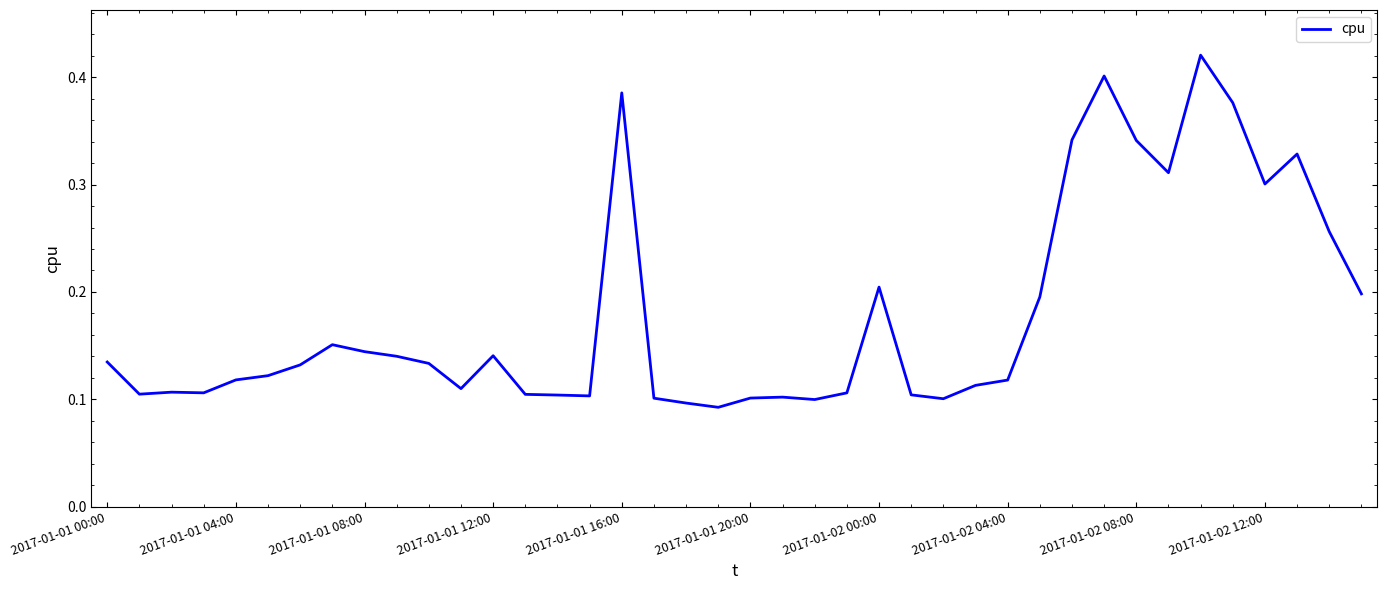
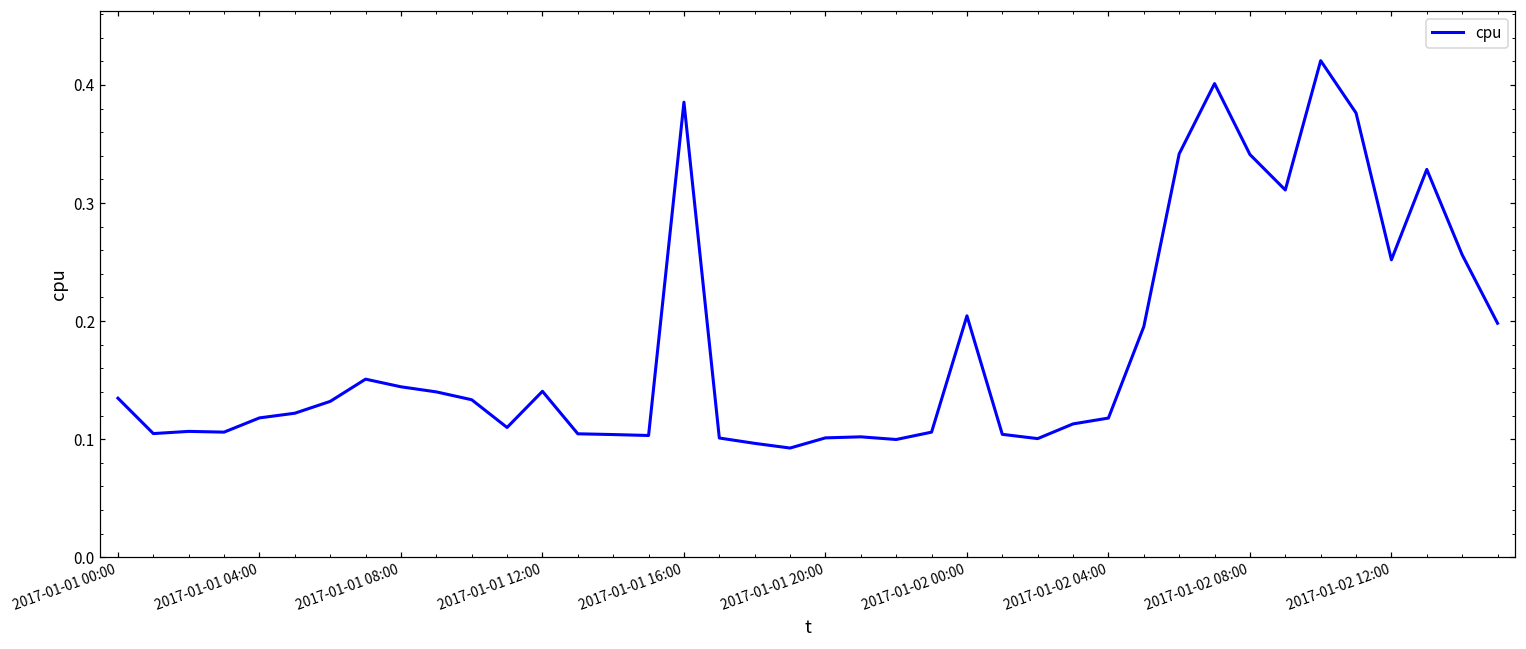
  {
    "2017-01-01 00:00": 0.135,
    "2017-01-01 04:00": 0.118,
    "2017-01-01 08:00": 0.144,
    "2017-01-01 12:00": 0.141,
    "2017-01-01 16:00": 0.385,
    "2017-01-01 20:00": 0.101,
    "2017-01-02 00:00": 0.204,
    "2017-01-02 04:00": 0.118,
    "2017-01-02 08:00": 0.341,
-   "2017-01-02 12:00": 0.301
+   "2017-01-02 12:00": 0.252
  }
